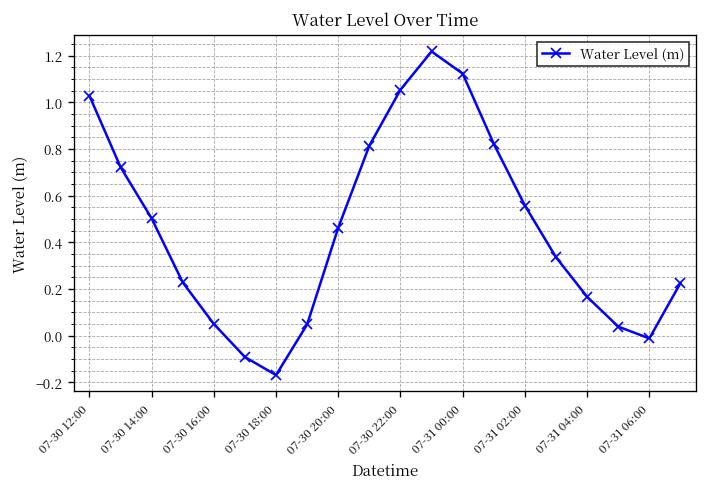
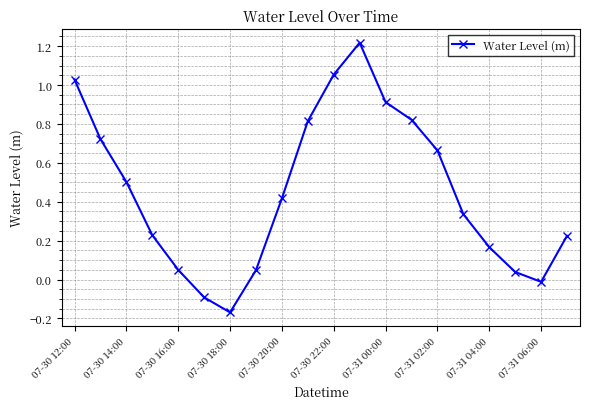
  {
    "07-30 12:00": 1.03,
    "07-30 14:00": 0.50,
    "07-30 16:00": 0.05,
    "07-30 18:00": -0.17,
-   "07-30 20:00": 0.46,
+   "07-30 20:00": 0.42,
    "07-30 22:00": 1.05,
-   "07-31 00:00": 1.12,
-   "07-31 02:00": 0.56,
+   "07-31 00:00": 0.91,
+   "07-31 02:00": 0.66,
    "07-31 04:00": 0.17,
    "07-31 06:00": -0.01
  }
